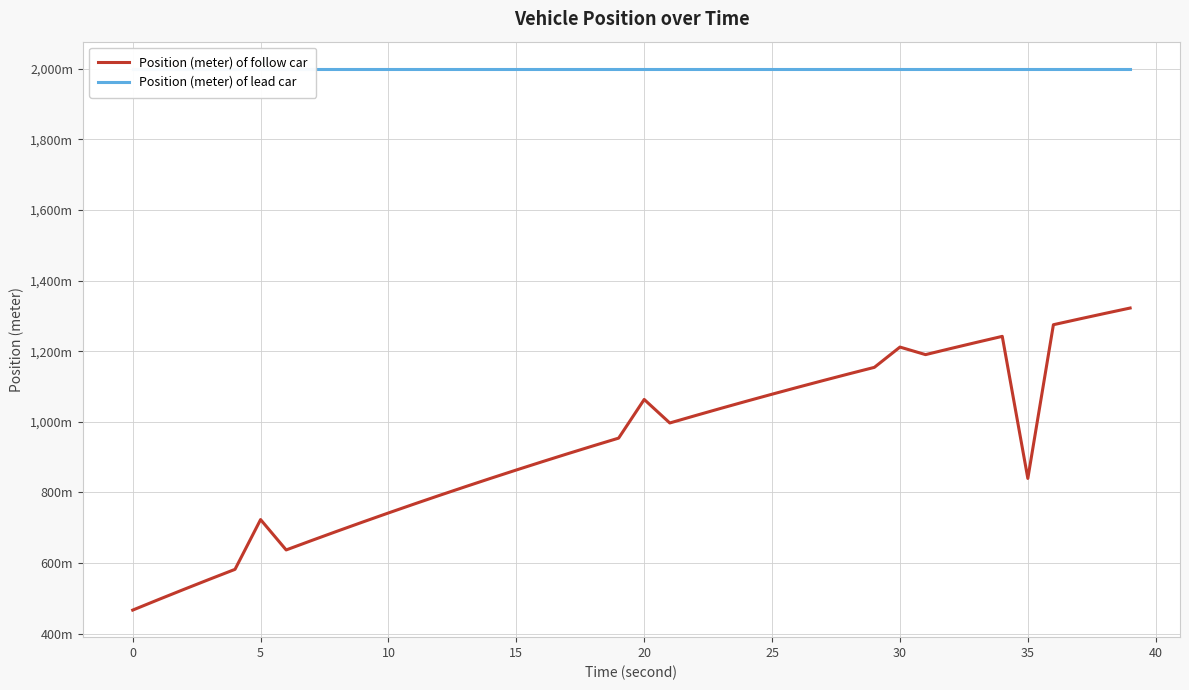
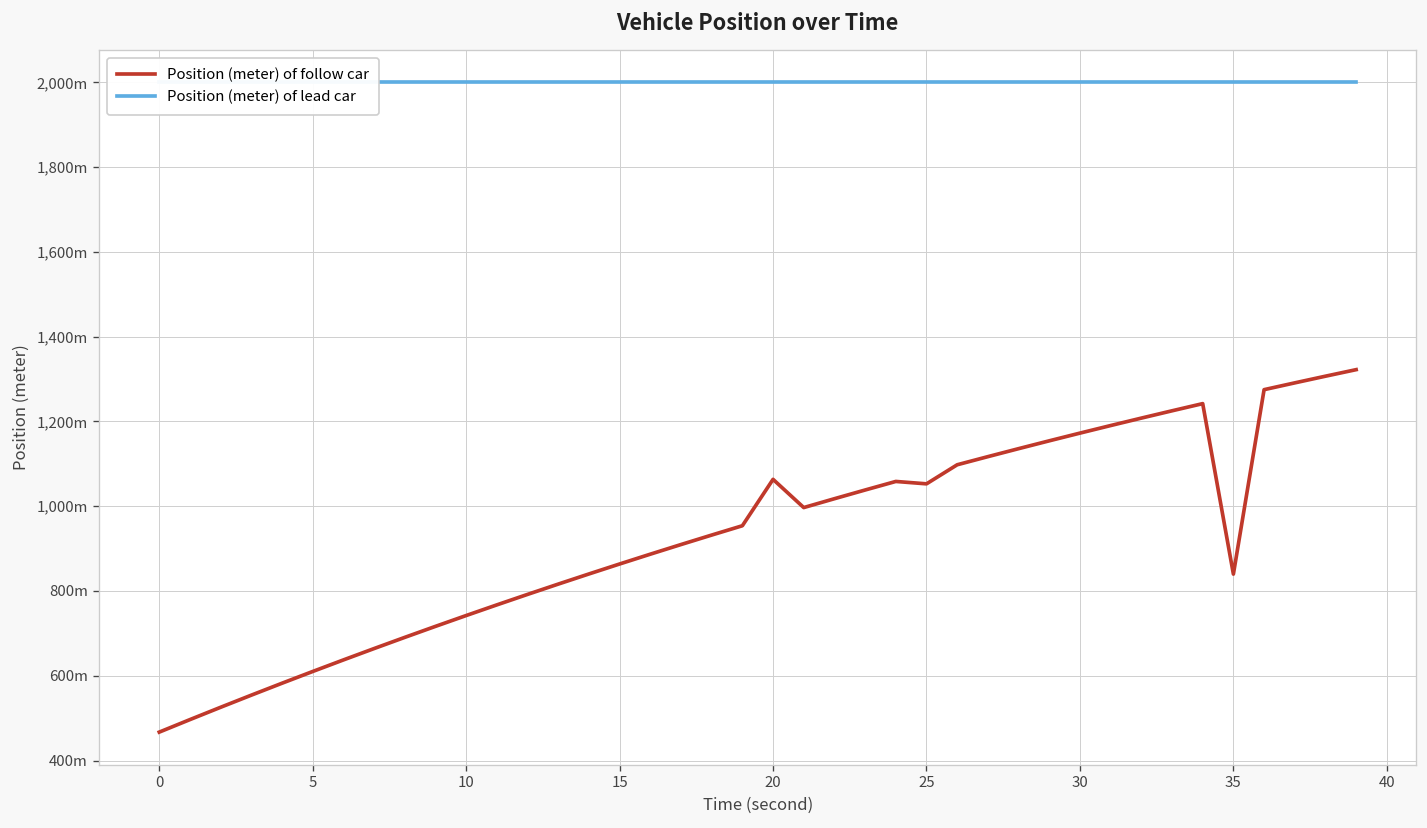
  {
    "Position (meter) of follow car": {
      "0": "470m",
-     "5": "720m",
+     "5": "610m",
      "10": "740m",
      "15": "860m",
      "20": "1,060m",
-     "25": "1,080m",
-     "30": "1,210m",
+     "25": "1,050m",
+     "30": "1,170m",
      "35": "840m"
    },
    "Position (meter) of lead car": {
      "10": "2,000m",
      "15": "2,000m",
      "20": "2,000m",
      "25": "2,000m",
      "30": "2,000m",
      "35": "2,000m"
    }
  }
